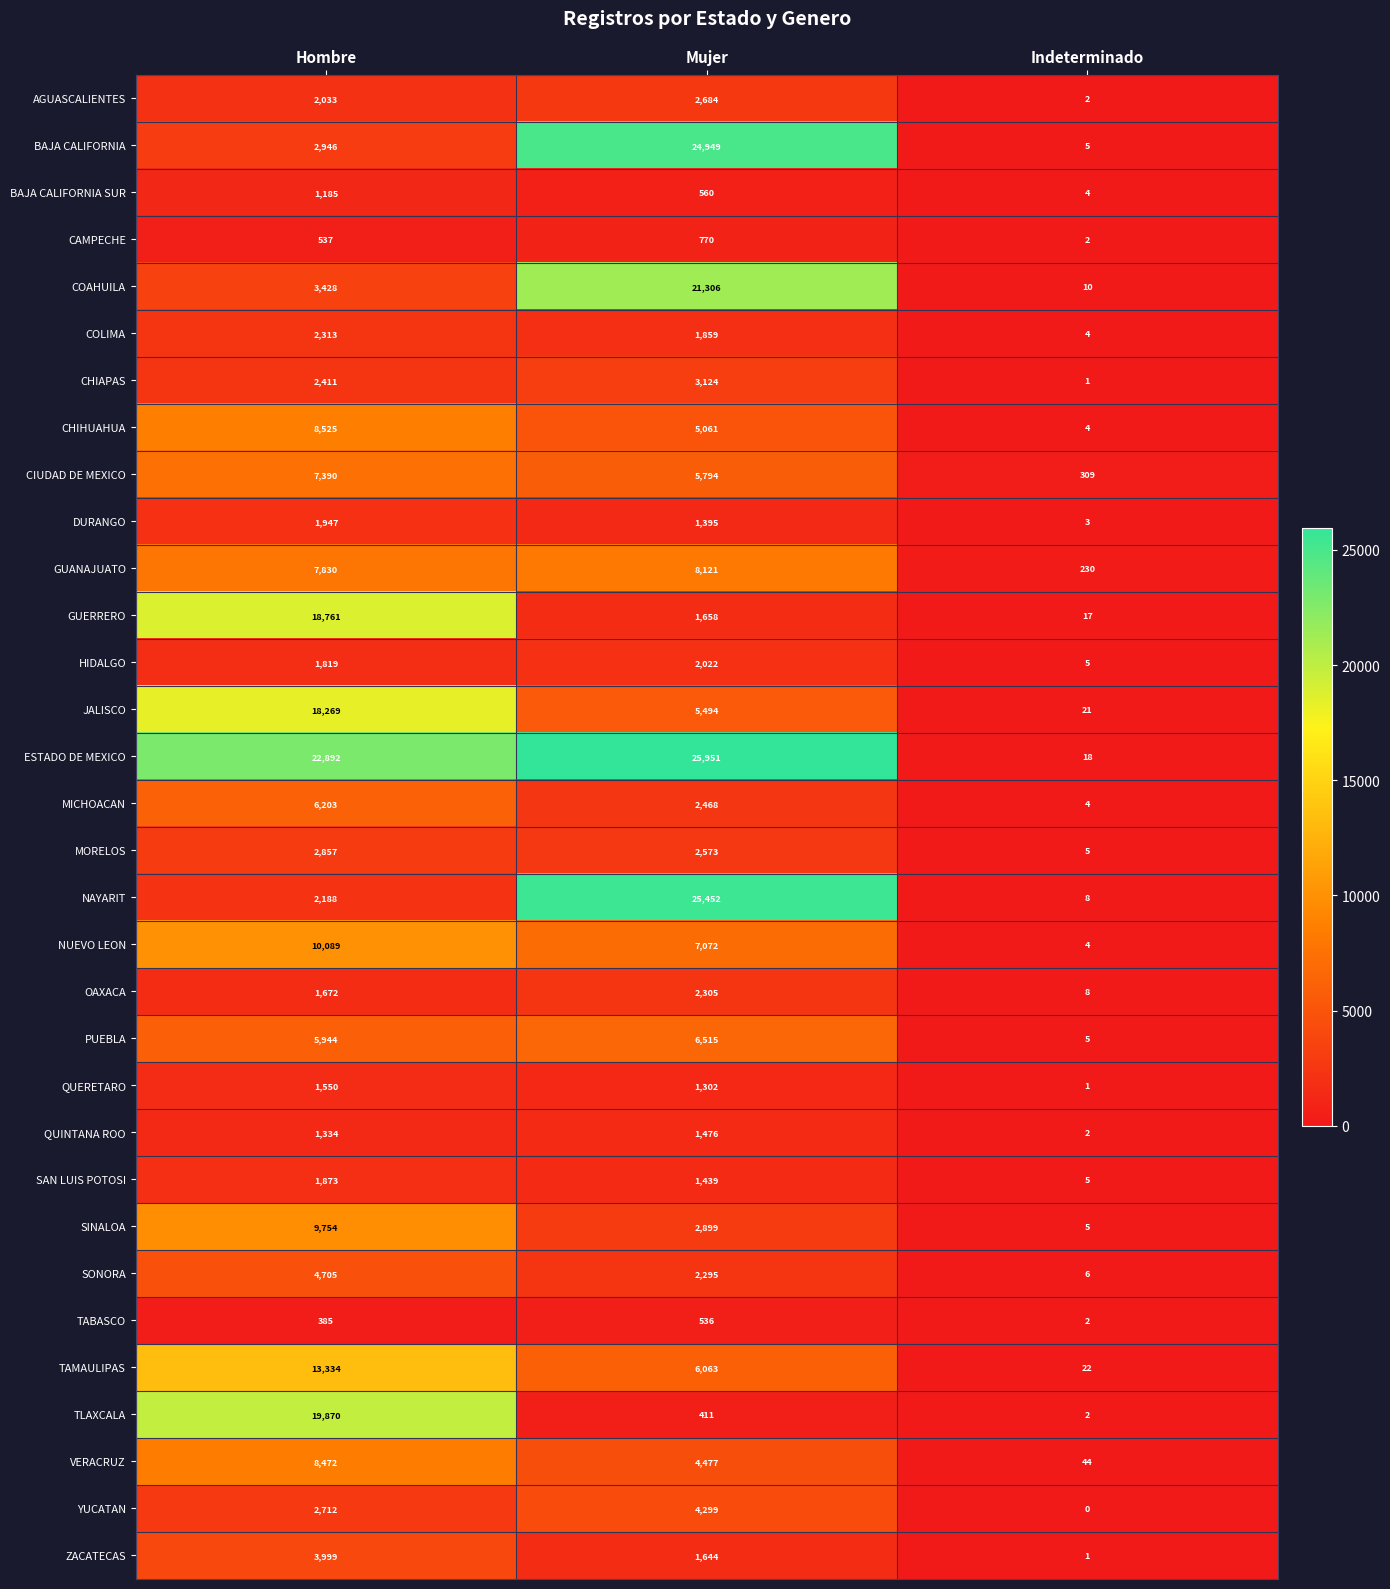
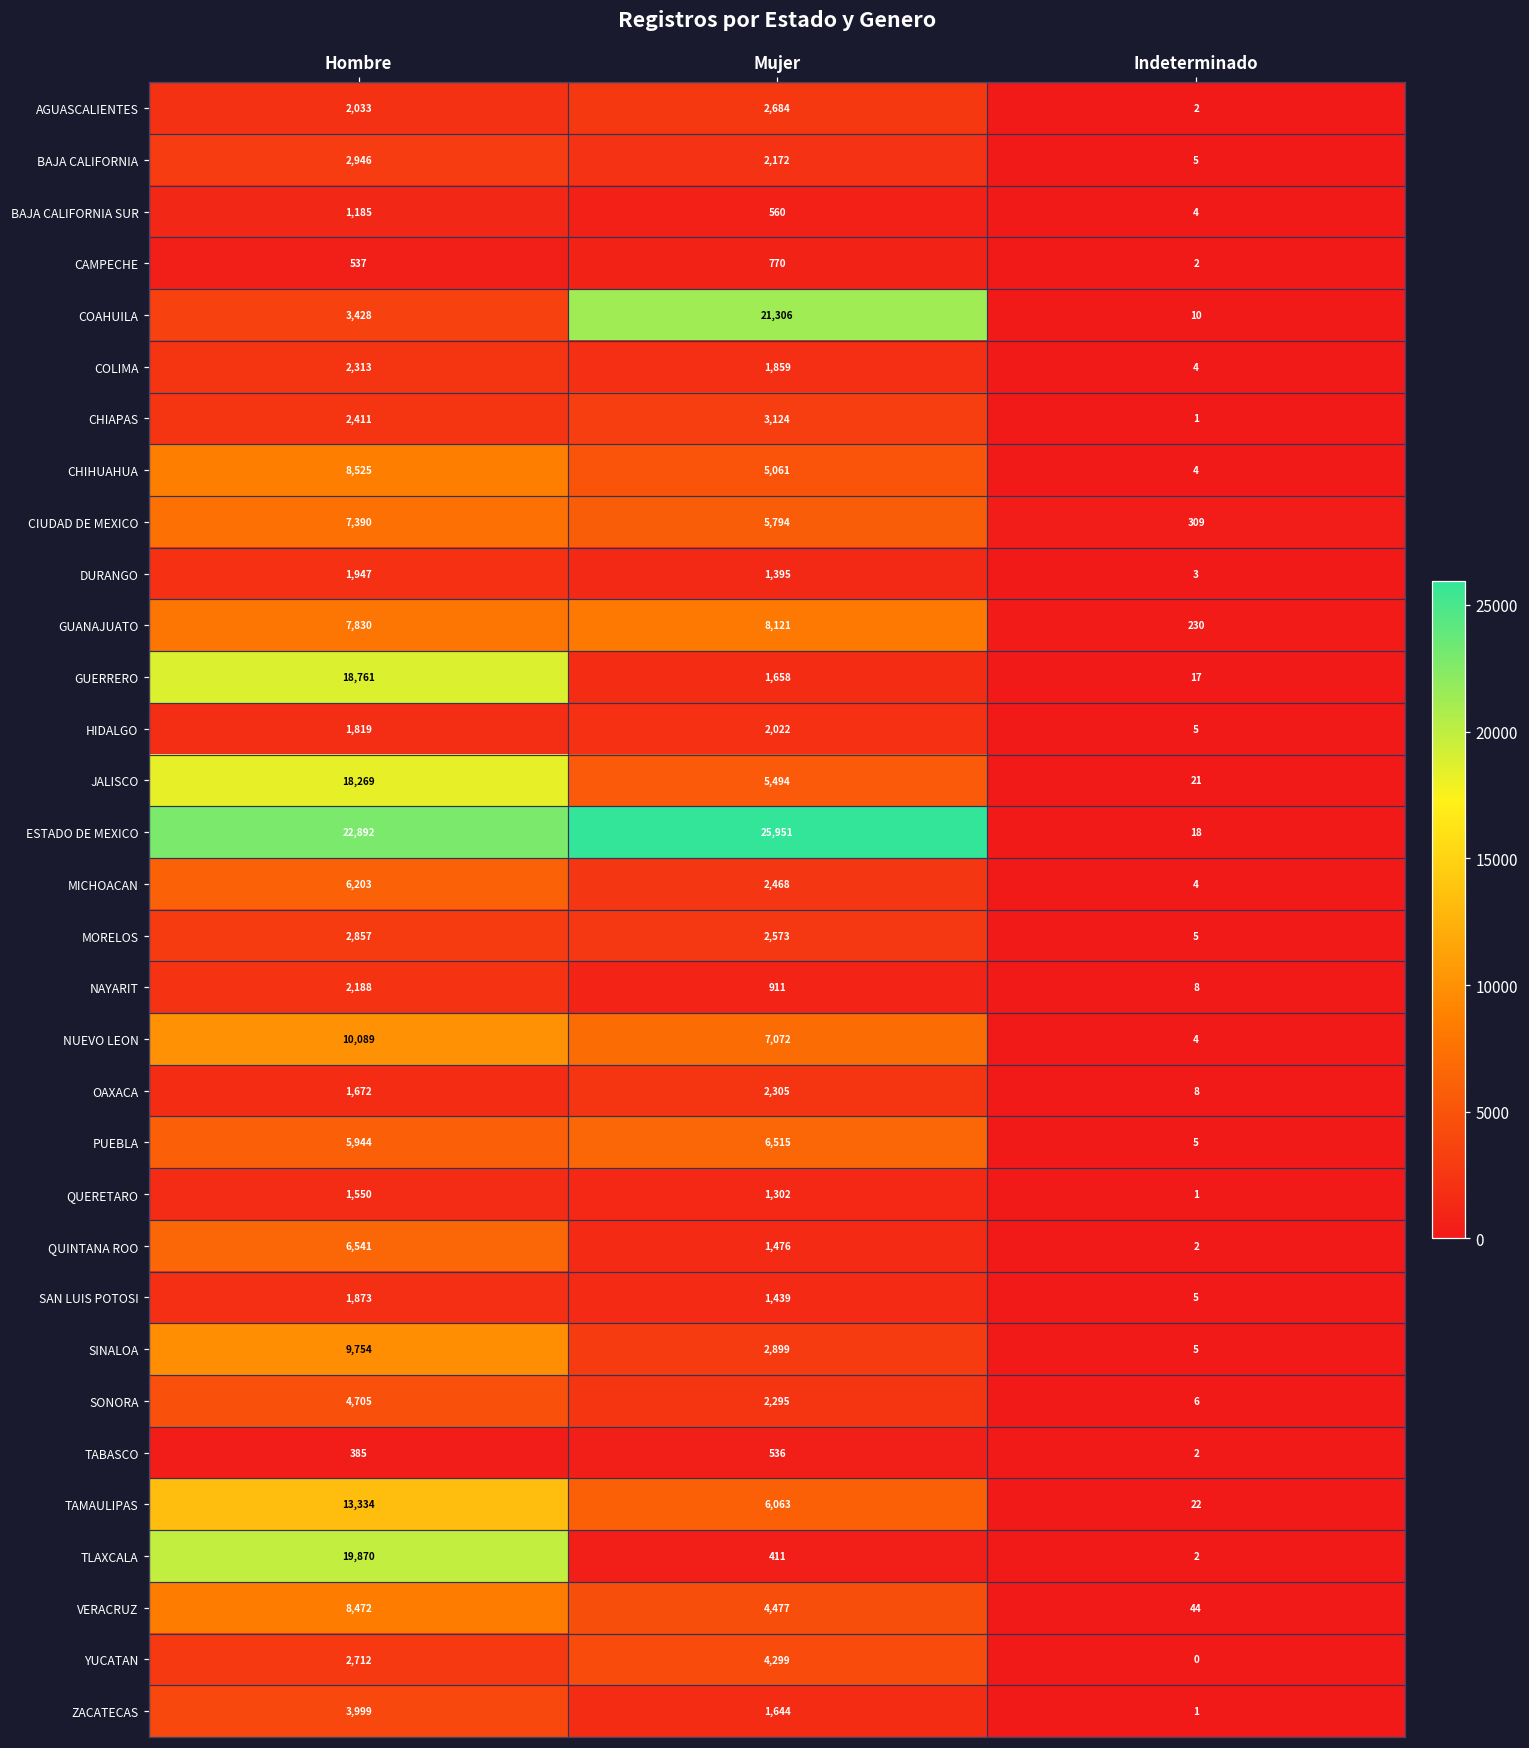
  {
    "AGUASCALIENTES": {
      "Hombre": "2,033",
      "Mujer": "2,684",
      "Indeterminado": "2"
    },
    "BAJA CALIFORNIA": {
      "Hombre": "2,946",
-     "Mujer": "24,949",
+     "Mujer": "2,172",
      "Indeterminado": "5"
    },
    "BAJA CALIFORNIA SUR": {
      "Hombre": "1,185",
      "Mujer": "560",
      "Indeterminado": "4"
    },
    "CAMPECHE": {
      "Hombre": "537",
      "Mujer": "770",
      "Indeterminado": "2"
    },
    "COAHUILA": {
      "Hombre": "3,428",
      "Mujer": "21,306",
      "Indeterminado": "10"
    },
    "COLIMA": {
      "Hombre": "2,313",
      "Mujer": "1,859",
      "Indeterminado": "4"
    },
    "CHIAPAS": {
      "Hombre": "2,411",
      "Mujer": "3,124",
      "Indeterminado": "1"
    },
    "CHIHUAHUA": {
      "Hombre": "8,525",
      "Mujer": "5,061",
      "Indeterminado": "4"
    },
    "CIUDAD DE MEXICO": {
      "Hombre": "7,390",
      "Mujer": "5,794",
      "Indeterminado": "309"
    },
    "DURANGO": {
      "Hombre": "1,947",
      "Mujer": "1,395",
      "Indeterminado": "3"
    },
    "GUANAJUATO": {
      "Hombre": "7,830",
      "Mujer": "8,121",
      "Indeterminado": "230"
    },
    "GUERRERO": {
      "Hombre": "18,761",
      "Mujer": "1,658",
      "Indeterminado": "17"
    },
    "HIDALGO": {
      "Hombre": "1,819",
      "Mujer": "2,022",
      "Indeterminado": "5"
    },
    "JALISCO": {
      "Hombre": "18,269",
      "Mujer": "5,494",
      "Indeterminado": "21"
    },
    "ESTADO DE MEXICO": {
      "Hombre": "22,892",
      "Mujer": "25,951",
      "Indeterminado": "18"
    },
    "MICHOACAN": {
      "Hombre": "6,203",
      "Mujer": "2,468",
      "Indeterminado": "4"
    },
    "MORELOS": {
      "Hombre": "2,857",
      "Mujer": "2,573",
      "Indeterminado": "5"
    },
    "NAYARIT": {
      "Hombre": "2,188",
-     "Mujer": "25,452",
+     "Mujer": "911",
      "Indeterminado": "8"
    },
    "NUEVO LEON": {
      "Hombre": "10,089",
      "Mujer": "7,072",
      "Indeterminado": "4"
    },
    "OAXACA": {
      "Hombre": "1,672",
      "Mujer": "2,305",
      "Indeterminado": "8"
    },
    "PUEBLA": {
      "Hombre": "5,944",
      "Mujer": "6,515",
      "Indeterminado": "5"
    },
    "QUERETARO": {
      "Hombre": "1,550",
      "Mujer": "1,302",
      "Indeterminado": "1"
    },
    "QUINTANA ROO": {
-     "Hombre": "1,334",
+     "Hombre": "6,541",
      "Mujer": "1,476",
      "Indeterminado": "2"
    },
    "SAN LUIS POTOSI": {
      "Hombre": "1,873",
      "Mujer": "1,439",
      "Indeterminado": "5"
    },
    "SINALOA": {
      "Hombre": "9,754",
      "Mujer": "2,899",
      "Indeterminado": "5"
    },
    "SONORA": {
      "Hombre": "4,705",
      "Mujer": "2,295",
      "Indeterminado": "6"
    },
    "TABASCO": {
      "Hombre": "385",
      "Mujer": "536",
      "Indeterminado": "2"
    },
    "TAMAULIPAS": {
      "Hombre": "13,334",
      "Mujer": "6,063",
      "Indeterminado": "22"
    },
    "TLAXCALA": {
      "Hombre": "19,870",
      "Mujer": "411",
      "Indeterminado": "2"
    },
    "VERACRUZ": {
      "Hombre": "8,472",
      "Mujer": "4,477",
      "Indeterminado": "44"
    },
    "YUCATAN": {
      "Hombre": "2,712",
      "Mujer": "4,299",
      "Indeterminado": "0"
    },
    "ZACATECAS": {
      "Hombre": "3,999",
      "Mujer": "1,644",
      "Indeterminado": "1"
    }
  }
